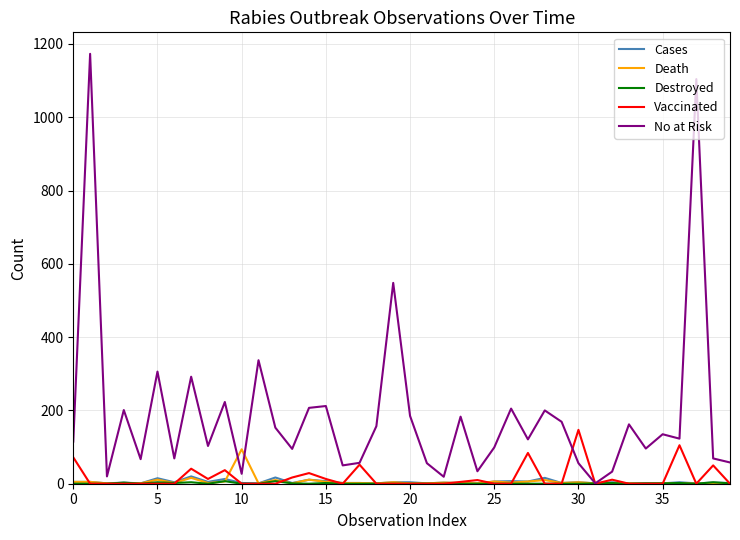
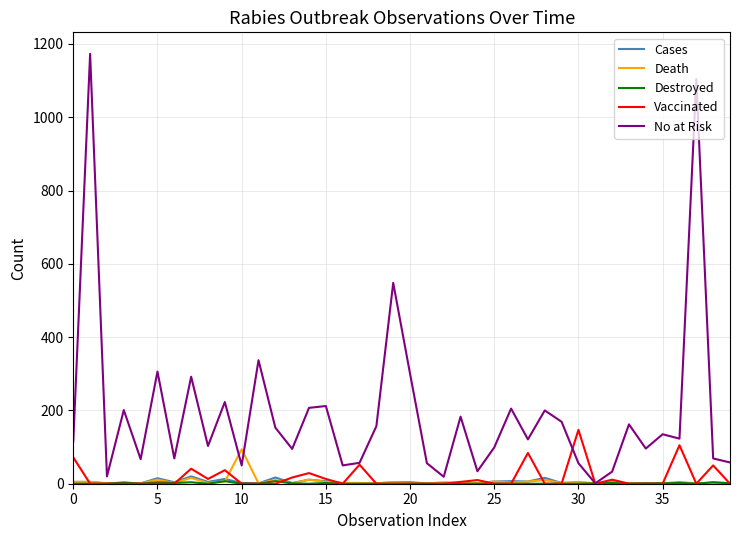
  {
    "Death": {
      "10": 90
    },
    "Vaccinated": {
      "0": 70,
      "30": 150
    },
    "No at Risk": {
      "0": 120,
      "5": 310,
-     "10": 30,
+     "10": 50,
      "15": 210,
-     "20": 190,
+     "20": 300,
      "25": 100,
      "30": 60,
      "35": 140
    }
  }
